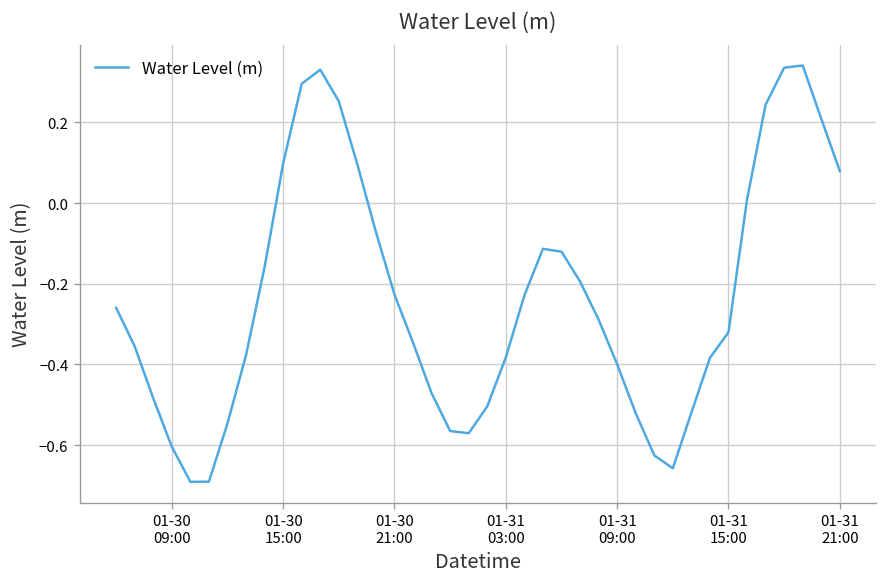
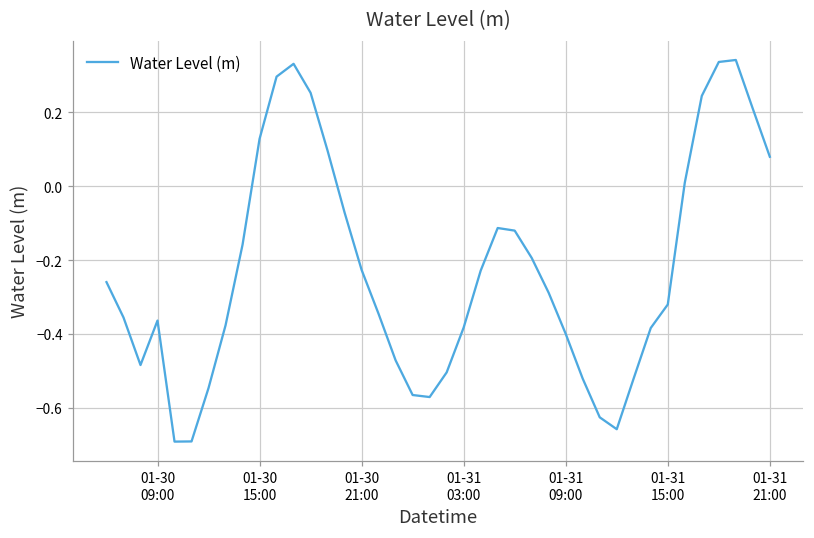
  {
-   "01-30 09:00": -0.60,
-   "01-30 15:00": 0.10,
+   "01-30 09:00": -0.36,
+   "01-30 15:00": 0.13,
    "01-30 21:00": -0.23,
    "01-31 03:00": -0.38,
    "01-31 09:00": -0.40,
    "01-31 15:00": -0.32,
    "01-31 21:00": 0.08
  }
